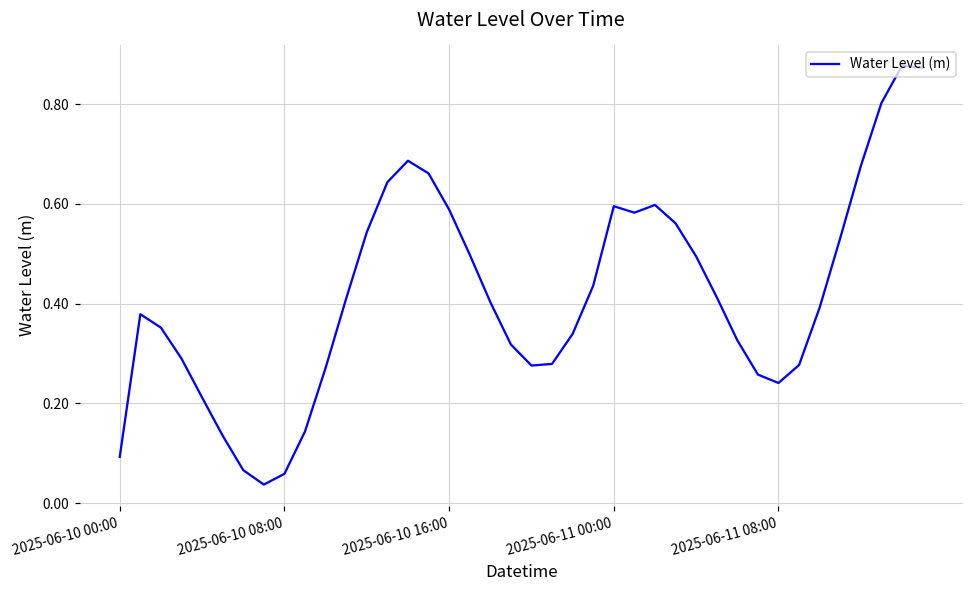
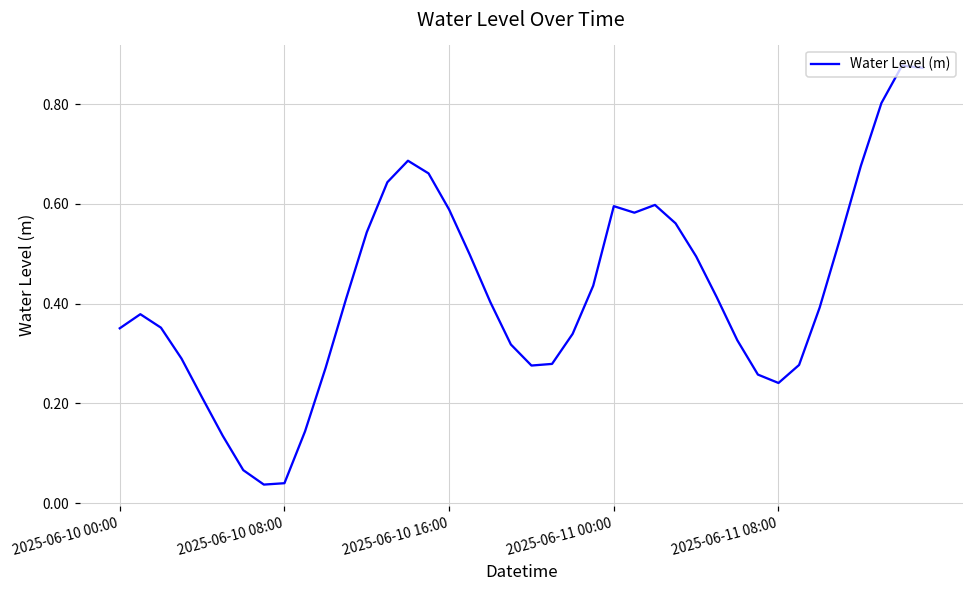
  {
-   "2025-06-10 00:00": 0.09,
-   "2025-06-10 08:00": 0.06,
+   "2025-06-10 00:00": 0.35,
+   "2025-06-10 08:00": 0.04,
    "2025-06-10 16:00": 0.59,
    "2025-06-11 00:00": 0.60,
    "2025-06-11 08:00": 0.24
  }
